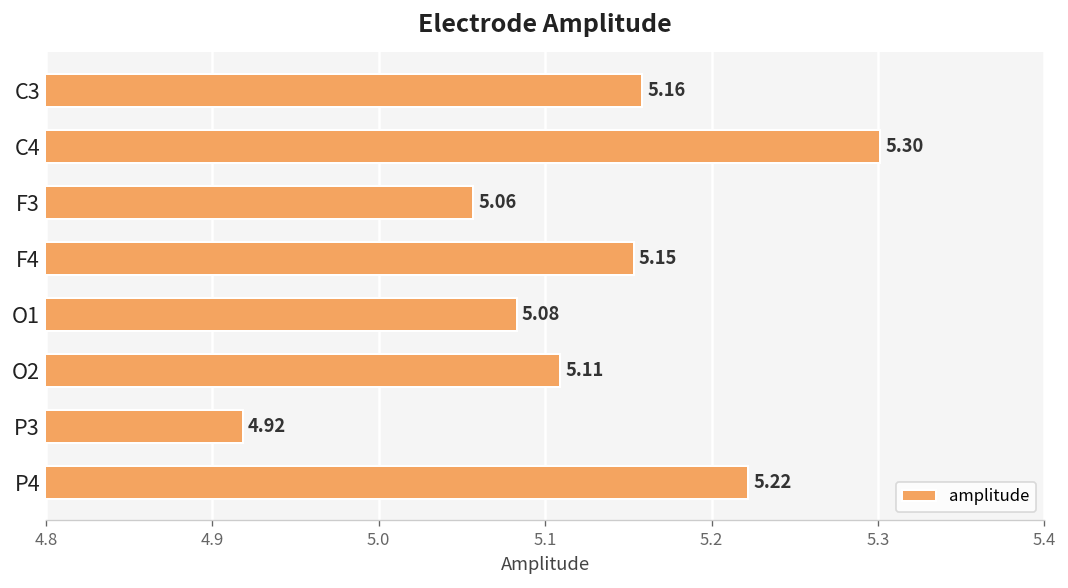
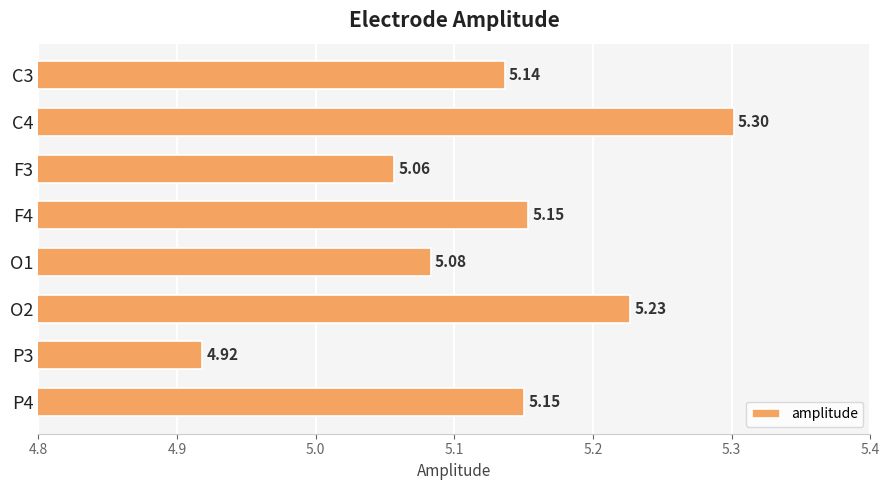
  {
-   "C3": 5.16,
+   "C3": 5.14,
    "C4": 5.30,
    "F3": 5.06,
    "F4": 5.15,
    "O1": 5.08,
-   "O2": 5.11,
+   "O2": 5.23,
    "P3": 4.92,
-   "P4": 5.22
+   "P4": 5.15
  }
